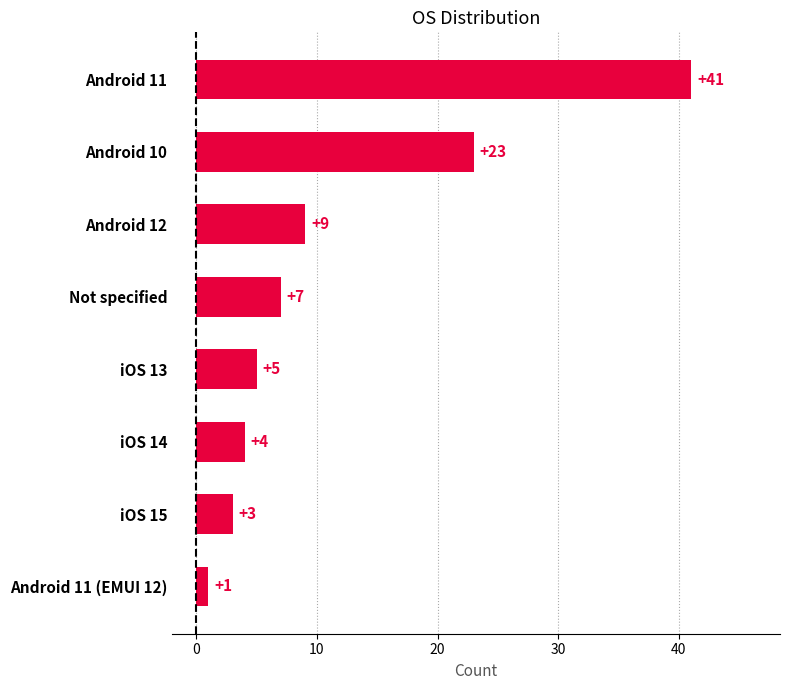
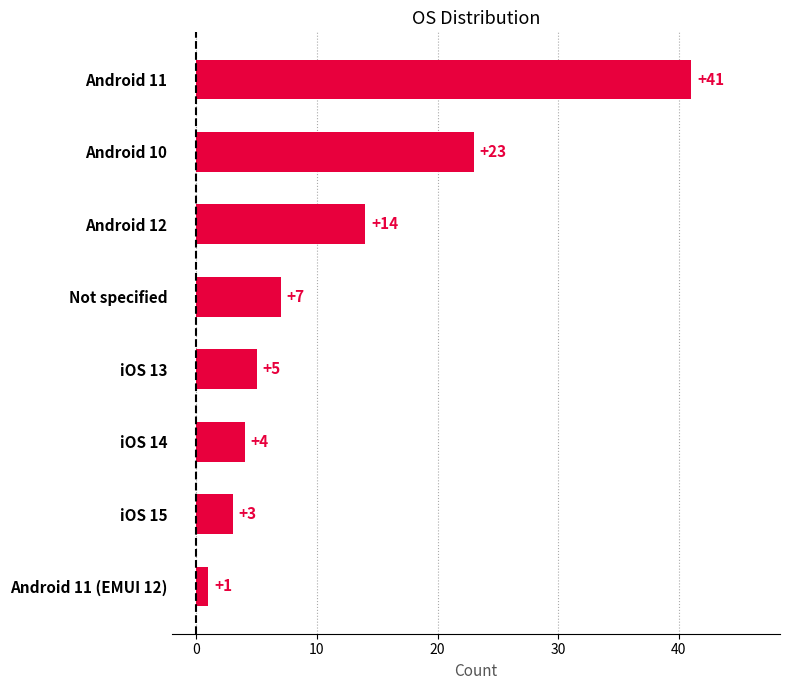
  {
    "Android 11": "+41",
    "Android 10": "+23",
-   "Android 12": "+9",
+   "Android 12": "+14",
    "Not specified": "+7",
    "iOS 13": "+5",
    "iOS 14": "+4",
    "iOS 15": "+3",
    "Android 11 (EMUI 12)": "+1"
  }
